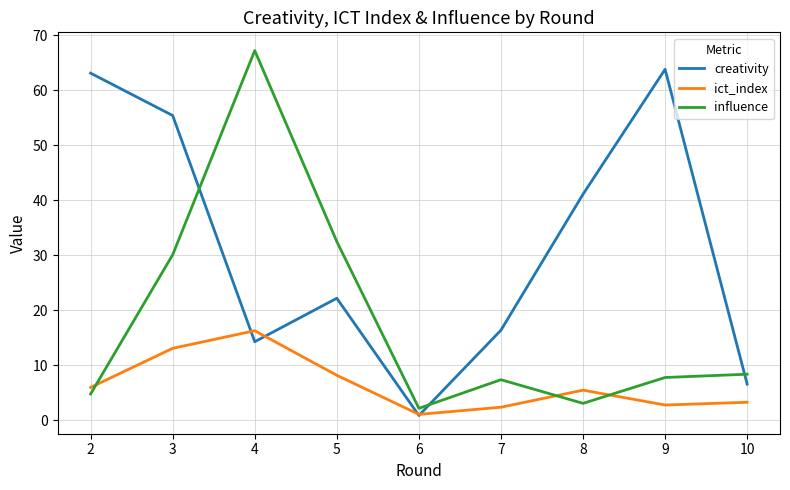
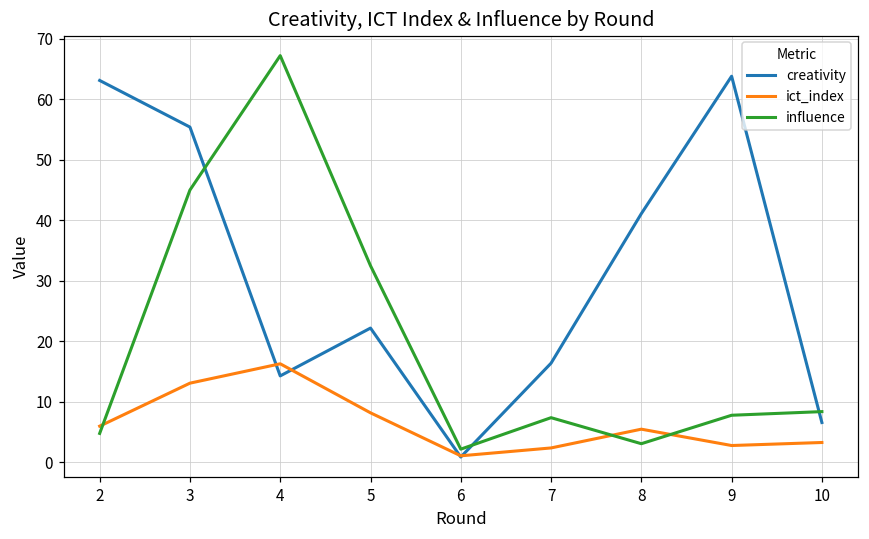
  {
    "creativity": {
      "2": 63,
      "3": 55,
      "4": 14,
      "5": 22,
      "7": 16,
      "8": 41,
      "9": 64,
      "10": 7
    },
    "ict_index": {
      "2": 6,
      "3": 13,
      "4": 16,
      "5": 8,
      "7": 2,
      "8": 6,
      "9": 3,
      "10": 3
    },
    "influence": {
      "2": 5,
-     "3": 30,
+     "3": 45,
      "4": 67,
      "5": 33,
      "6": 2,
      "7": 7,
      "8": 3,
      "9": 8,
      "10": 8
    }
  }
